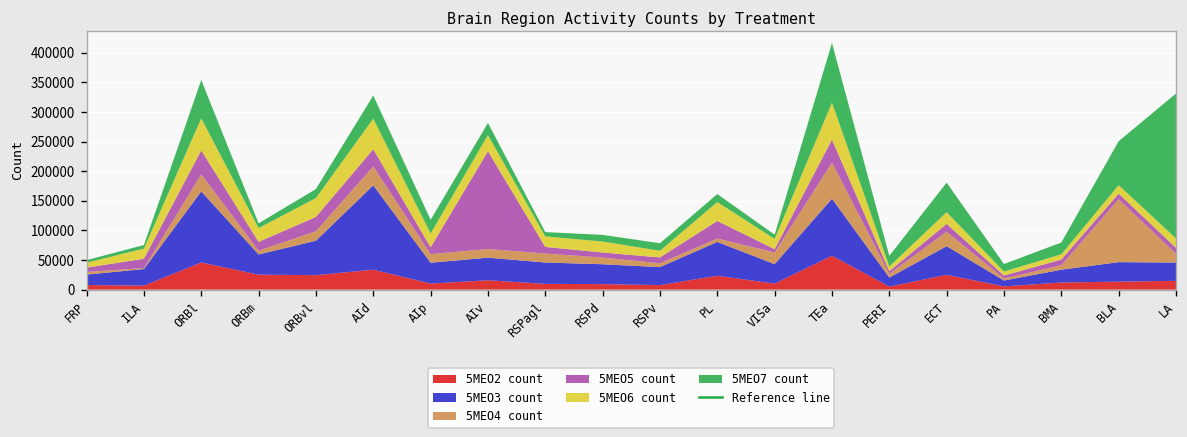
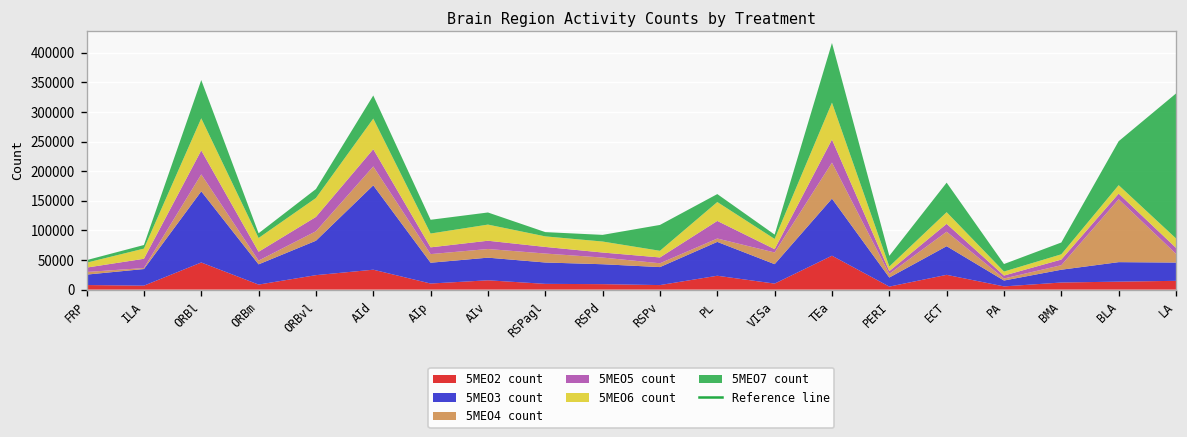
  {
    "5MEO2 count": {
      "FRP": 10000,
      "ILA": 10000,
      "ORBl": 50000,
-     "ORBm": 30000,
+     "ORBm": 10000,
      "ORBvl": 20000,
      "AId": 30000,
      "AIp": 10000,
      "AIv": 20000,
      "RSPagl": 10000,
      "RSPd": 10000,
      "RSPv": 10000,
      "PL": 20000,
      "VISa": 10000,
      "TEa": 60000,
      "PERI": 10000,
      "ECT": 20000,
      "PA": 10000,
      "BMA": 10000,
      "BLA": 10000,
      "LA": 10000
    },
    "5MEO3 count": {
      "ORBl": 120000,
      "ORBm": 30000,
      "ORBvl": 60000,
      "AId": 140000,
      "AIp": 40000,
      "AIv": 40000,
      "RSPagl": 40000,
      "RSPd": 30000,
      "RSPv": 30000,
      "PL": 60000,
      "VISa": 30000,
      "TEa": 100000,
      "PERI": 20000,
      "ECT": 50000,
      "BMA": 20000,
      "BLA": 30000,
      "LA": 30000
    },
    "5MEO4 count": {
      "ORBl": 30000,
      "ORBm": 10000,
      "ORBvl": 20000,
      "AId": 30000,
      "AIp": 10000,
      "AIv": 10000,
      "RSPagl": 20000,
      "RSPd": 10000,
      "RSPv": 10000,
      "PL": 10000,
      "VISa": 20000,
      "TEa": 60000,
      "ECT": 20000,
      "BMA": 10000,
      "BLA": 110000,
      "LA": 10000
    },
    "5MEO5 count": {
      "FRP": 10000,
      "ILA": 20000,
      "ORBl": 40000,
      "ORBm": 10000,
      "ORBvl": 20000,
      "AId": 30000,
      "AIp": 10000,
-     "AIv": 170000,
+     "AIv": 10000,
      "RSPagl": 10000,
      "RSPd": 10000,
      "RSPv": 10000,
      "PL": 30000,
      "VISa": 10000,
      "TEa": 40000,
      "ECT": 10000,
      "BMA": 10000,
      "BLA": 10000,
      "LA": 10000
    },
    "5MEO6 count": {
      "ILA": 20000,
      "ORBl": 50000,
      "ORBm": 20000,
      "ORBvl": 30000,
      "AId": 50000,
      "AIp": 20000,
      "AIv": 30000,
      "RSPagl": 20000,
      "RSPd": 20000,
      "RSPv": 10000,
      "PL": 30000,
      "VISa": 20000,
      "TEa": 60000,
      "PERI": 10000,
      "ECT": 20000,
      "PA": 10000,
      "BMA": 10000,
      "BLA": 10000,
      "LA": 20000
    },
    "5MEO7 count": {
      "ILA": 10000,
      "ORBl": 60000,
      "ORBm": 10000,
      "ORBvl": 20000,
      "AId": 40000,
      "AIp": 20000,
      "AIv": 20000,
      "RSPagl": 10000,
      "RSPd": 10000,
-     "RSPv": 10000,
+     "RSPv": 40000,
      "PL": 10000,
      "VISa": 10000,
      "TEa": 100000,
      "PERI": 20000,
      "ECT": 50000,
      "PA": 10000,
      "BMA": 20000,
      "BLA": 70000,
      "LA": 240000
    }
  }
